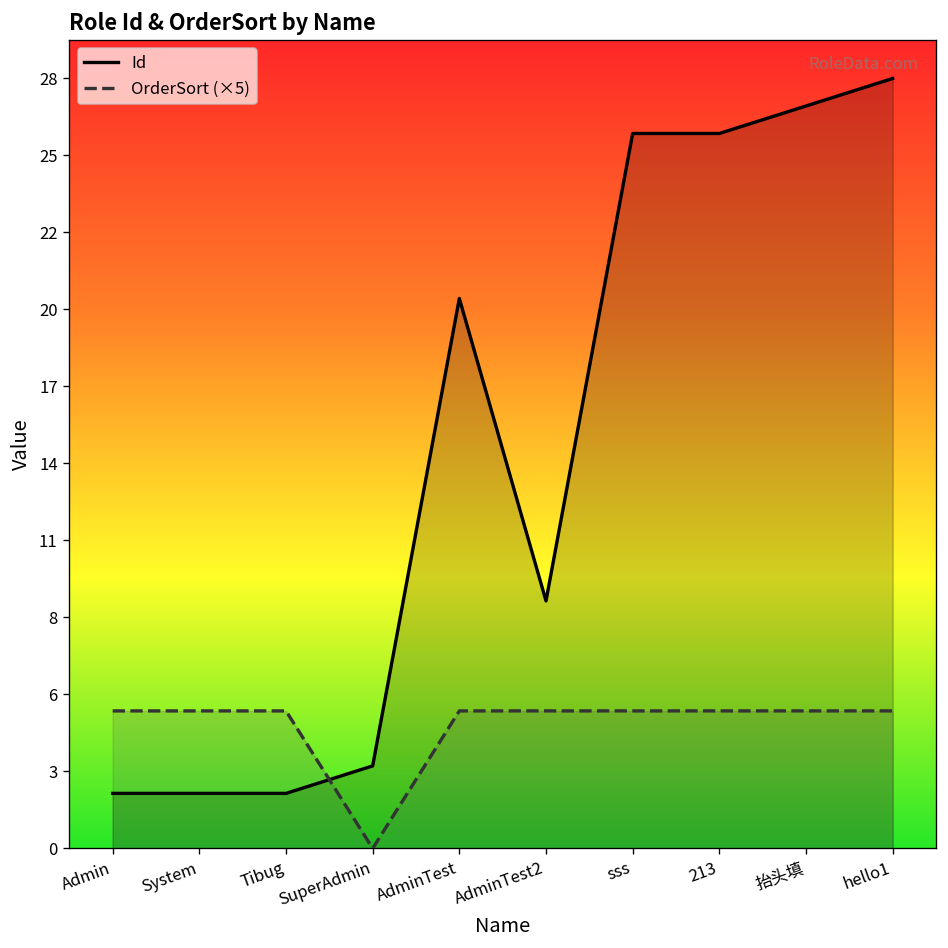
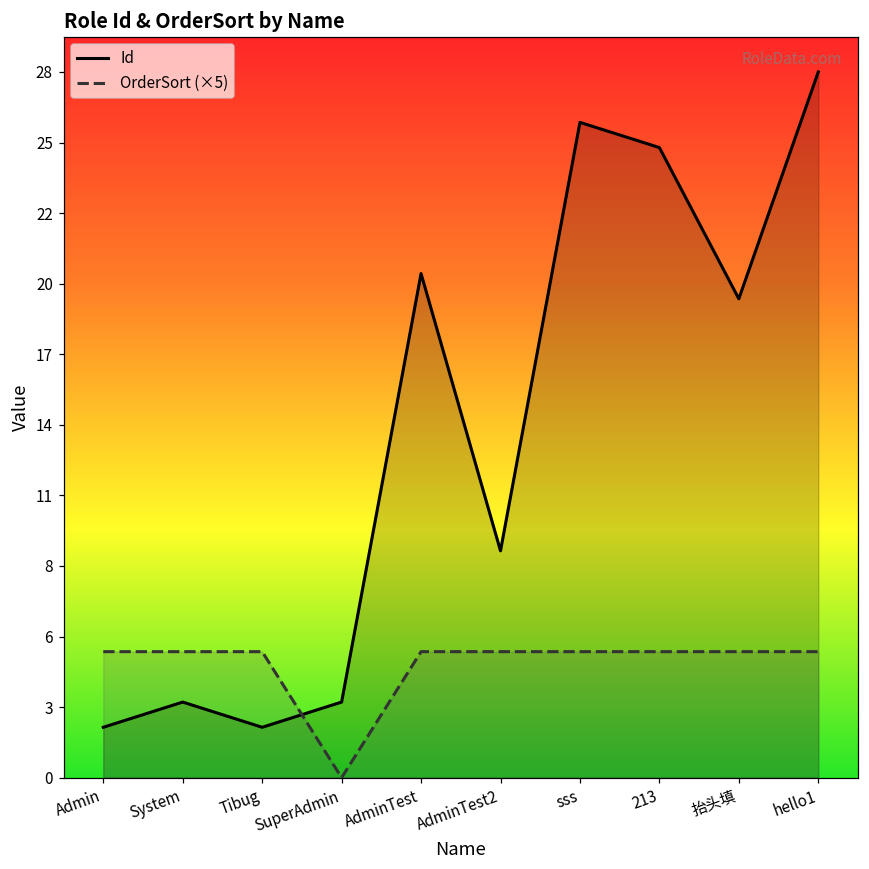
  {
    "Id": {
      "Admin": 2,
-     "System": 2,
+     "System": 3,
      "Tibug": 2,
      "SuperAdmin": 3,
      "AdminTest": 20,
      "AdminTest2": 9,
      "sss": 26,
-     "213": 26,
-     "抬头填": 27,
+     "213": 25,
+     "抬头填": 19,
      "hello1": 28
    },
    "OrderSort (×5)": {
      "Admin": 5,
      "System": 5,
      "Tibug": 5,
      "SuperAdmin": 0,
      "AdminTest": 5,
      "AdminTest2": 5,
      "sss": 5,
      "213": 5,
      "抬头填": 5,
      "hello1": 5
    }
  }
